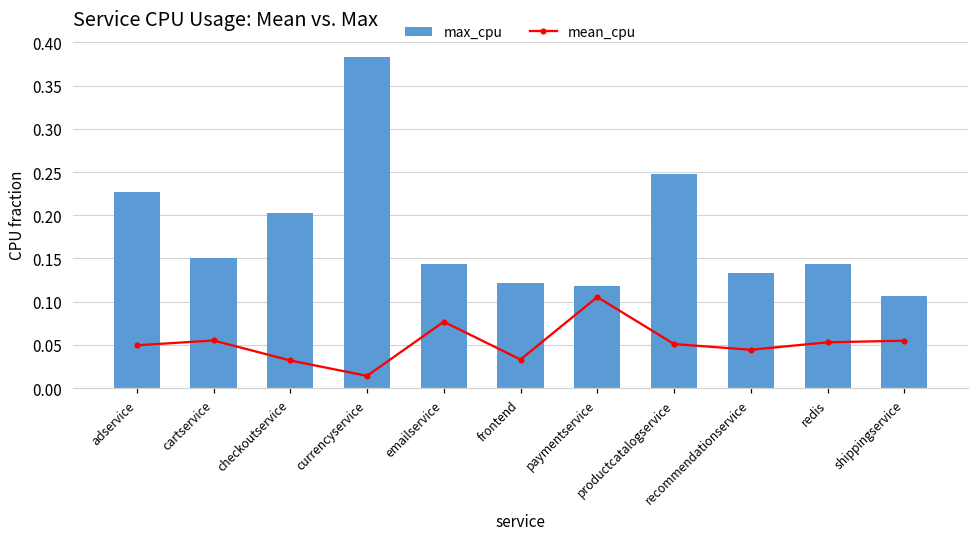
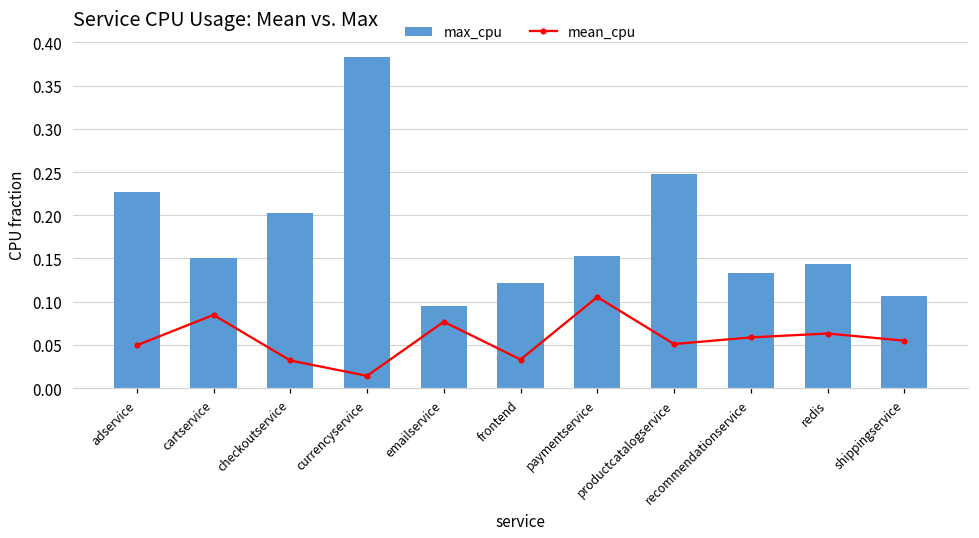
  {
    "mean_cpu": {
      "adservice": 0.05,
-     "cartservice": 0.06,
+     "cartservice": 0.08,
      "checkoutservice": 0.03,
      "currencyservice": 0.01,
      "emailservice": 0.08,
      "frontend": 0.03,
      "paymentservice": 0.11,
      "productcatalogservice": 0.05,
-     "recommendationservice": 0.04,
-     "redis": 0.05,
+     "recommendationservice": 0.06,
+     "redis": 0.06,
      "shippingservice": 0.05
    },
    "max_cpu": {
      "adservice": 0.23,
      "cartservice": 0.15,
      "checkoutservice": 0.20,
      "currencyservice": 0.38,
-     "emailservice": 0.14,
+     "emailservice": 0.09,
      "frontend": 0.12,
-     "paymentservice": 0.12,
+     "paymentservice": 0.15,
      "productcatalogservice": 0.25,
      "recommendationservice": 0.13,
      "redis": 0.14,
      "shippingservice": 0.11
    }
  }
